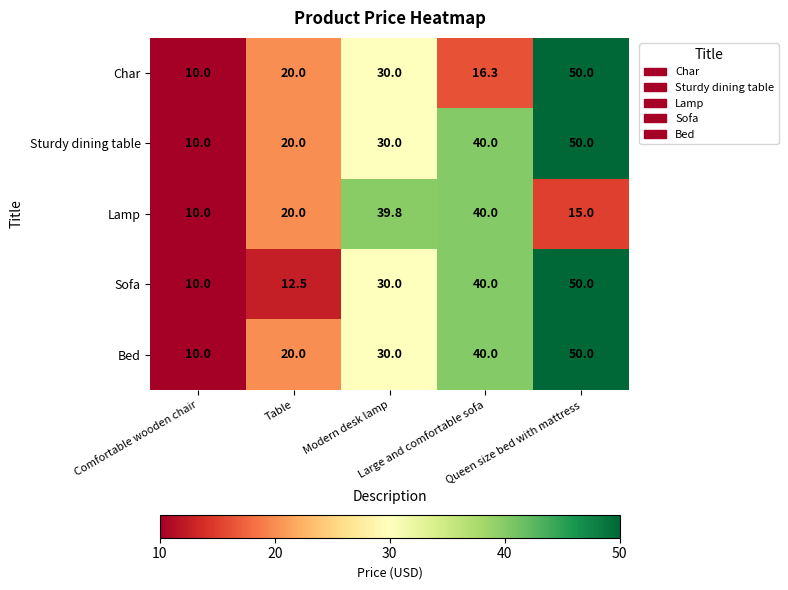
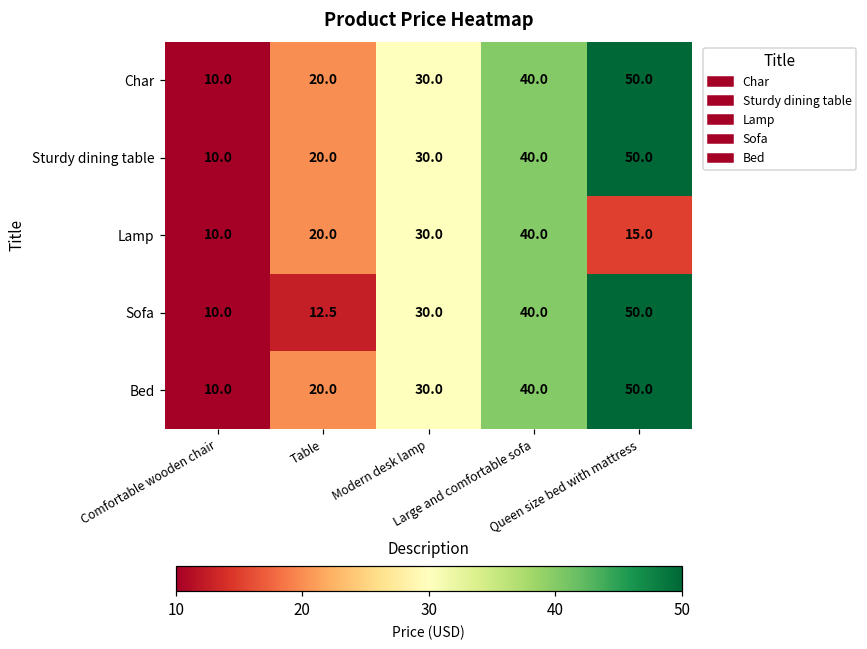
  {
    "Char": {
      "Comfortable wooden chair": 10.0,
      "Table": 20.0,
      "Modern desk lamp": 30.0,
-     "Large and comfortable sofa": 16.3,
+     "Large and comfortable sofa": 40.0,
      "Queen size bed with mattress": 50.0
    },
    "Sturdy dining table": {
      "Comfortable wooden chair": 10.0,
      "Table": 20.0,
      "Modern desk lamp": 30.0,
      "Large and comfortable sofa": 40.0,
      "Queen size bed with mattress": 50.0
    },
    "Lamp": {
      "Comfortable wooden chair": 10.0,
      "Table": 20.0,
-     "Modern desk lamp": 39.8,
+     "Modern desk lamp": 30.0,
      "Large and comfortable sofa": 40.0,
      "Queen size bed with mattress": 15.0
    },
    "Sofa": {
      "Comfortable wooden chair": 10.0,
      "Table": 12.5,
      "Modern desk lamp": 30.0,
      "Large and comfortable sofa": 40.0,
      "Queen size bed with mattress": 50.0
    },
    "Bed": {
      "Comfortable wooden chair": 10.0,
      "Table": 20.0,
      "Modern desk lamp": 30.0,
      "Large and comfortable sofa": 40.0,
      "Queen size bed with mattress": 50.0
    }
  }
